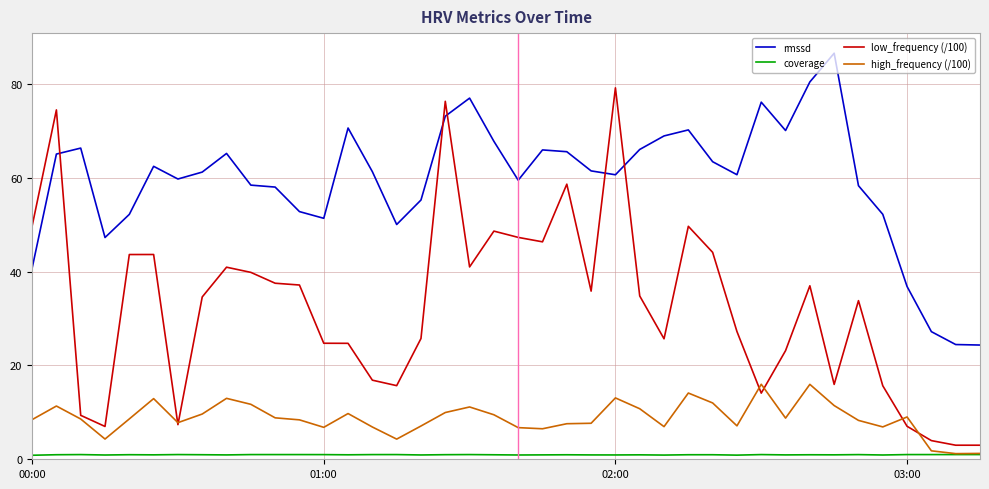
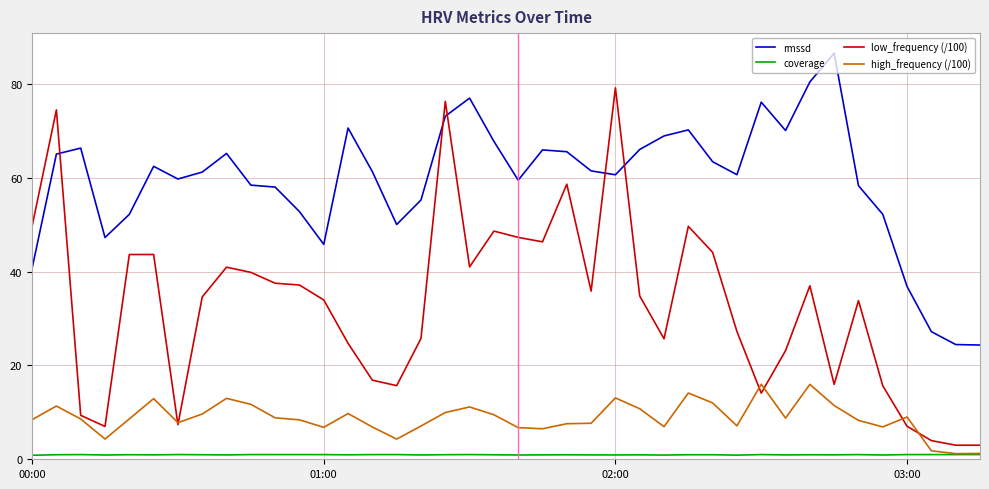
  {
    "rmssd": {
      "00:00": 41,
-     "01:00": 51,
+     "01:00": 46,
      "02:00": 61,
      "03:00": 37
    },
    "coverage": {
      "00:00": 1,
      "01:00": 1,
      "02:00": 1,
      "03:00": 1
    },
    "low_frequency (/100)": {
      "00:00": 50,
-     "01:00": 25,
+     "01:00": 34,
      "02:00": 79,
      "03:00": 7
    },
    "high_frequency (/100)": {
      "00:00": 8,
      "01:00": 7,
      "02:00": 13,
      "03:00": 9
    }
  }
